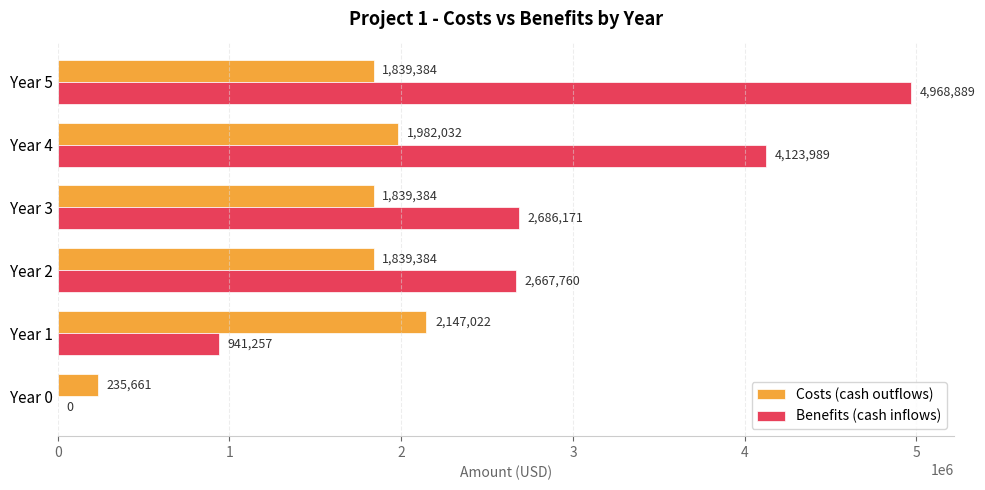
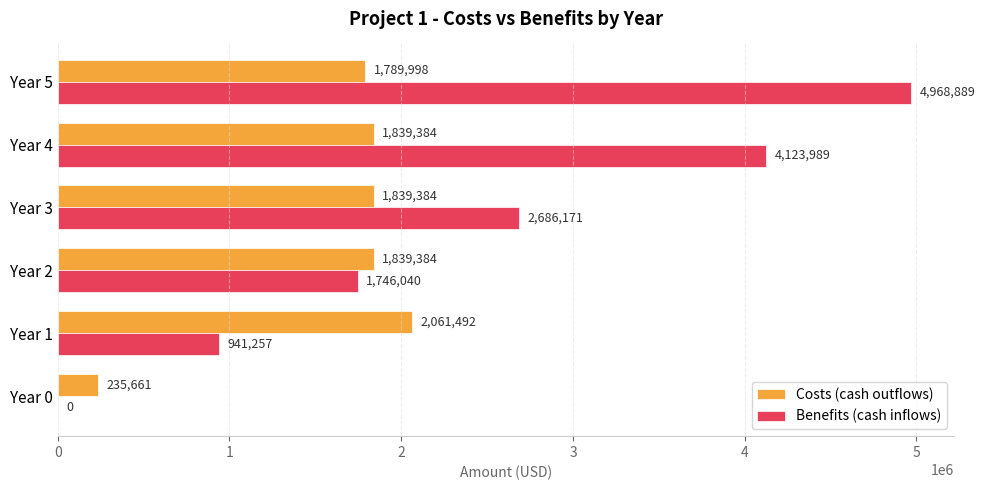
  {
    "Costs (cash outflows)": {
-     "Year 5": "1,839,384",
-     "Year 4": "1,982,032",
+     "Year 5": "1,789,998",
+     "Year 4": "1,839,384",
      "Year 3": "1,839,384",
      "Year 2": "1,839,384",
-     "Year 1": "2,147,022",
+     "Year 1": "2,061,492",
      "Year 0": "235,661"
    },
    "Benefits (cash inflows)": {
      "Year 5": "4,968,889",
      "Year 4": "4,123,989",
      "Year 3": "2,686,171",
-     "Year 2": "2,667,760",
+     "Year 2": "1,746,040",
      "Year 1": "941,257",
      "Year 0": "0"
    }
  }
